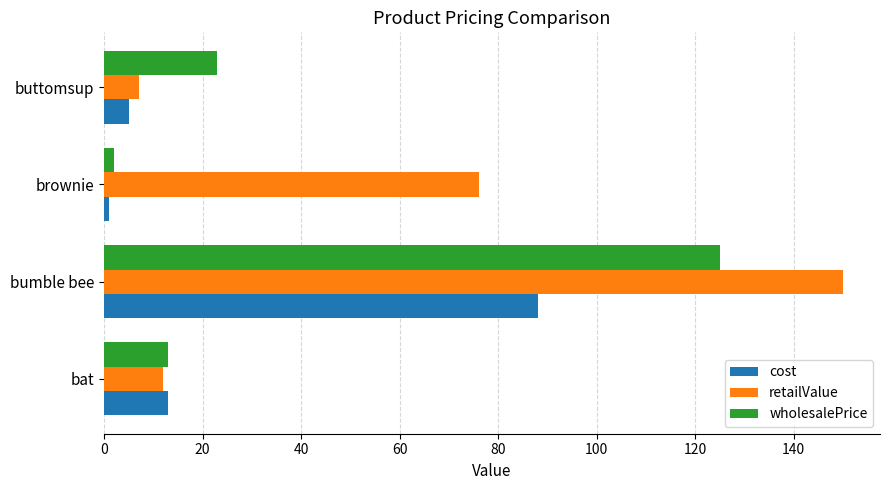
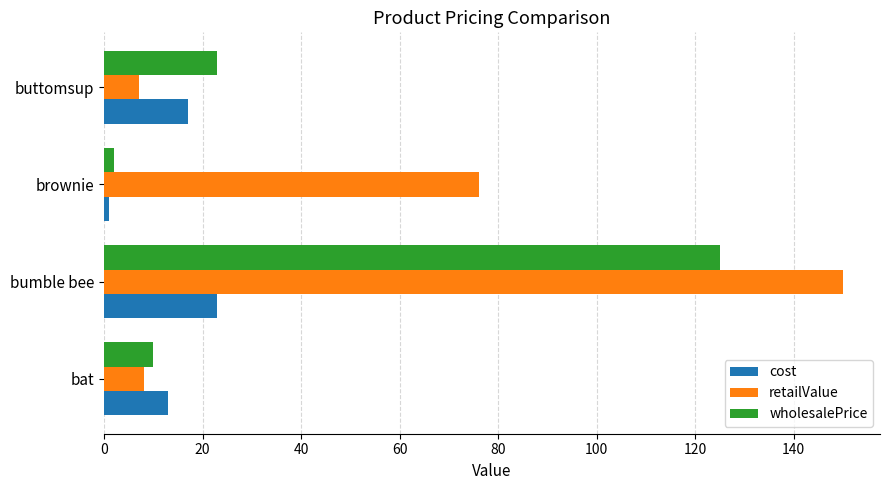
  {
    "cost": {
-     "buttomsup": 5,
+     "buttomsup": 17,
      "brownie": 1,
-     "bumble bee": 88,
+     "bumble bee": 23,
      "bat": 13
    },
    "retailValue": {
      "buttomsup": 7,
      "brownie": 76,
      "bumble bee": 150,
-     "bat": 12
+     "bat": 8
    },
    "wholesalePrice": {
      "buttomsup": 23,
      "brownie": 2,
      "bumble bee": 125,
-     "bat": 13
+     "bat": 10
    }
  }
